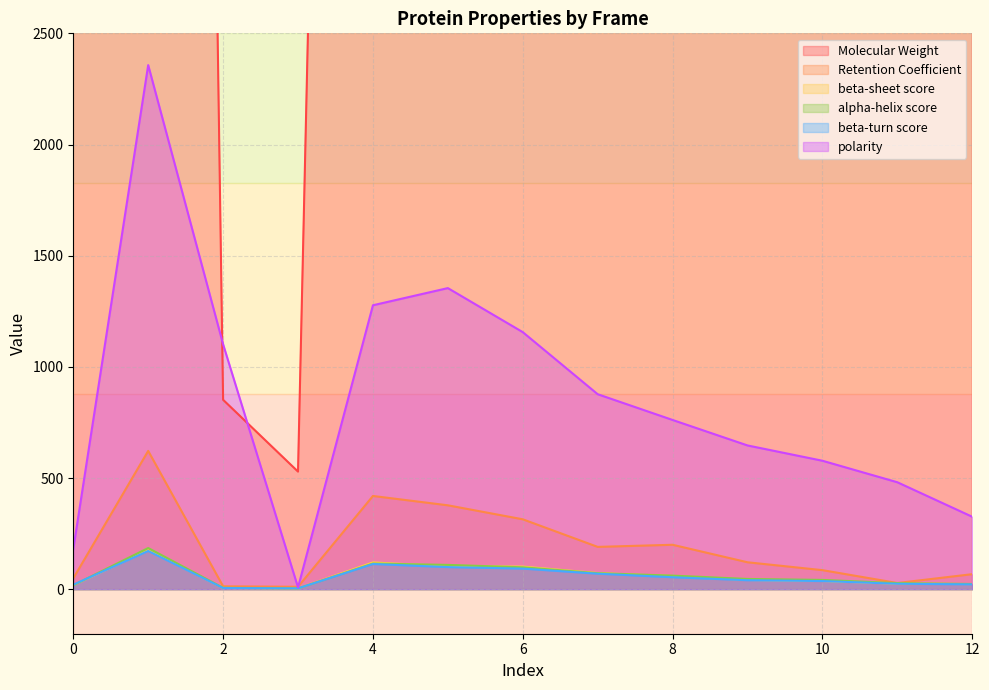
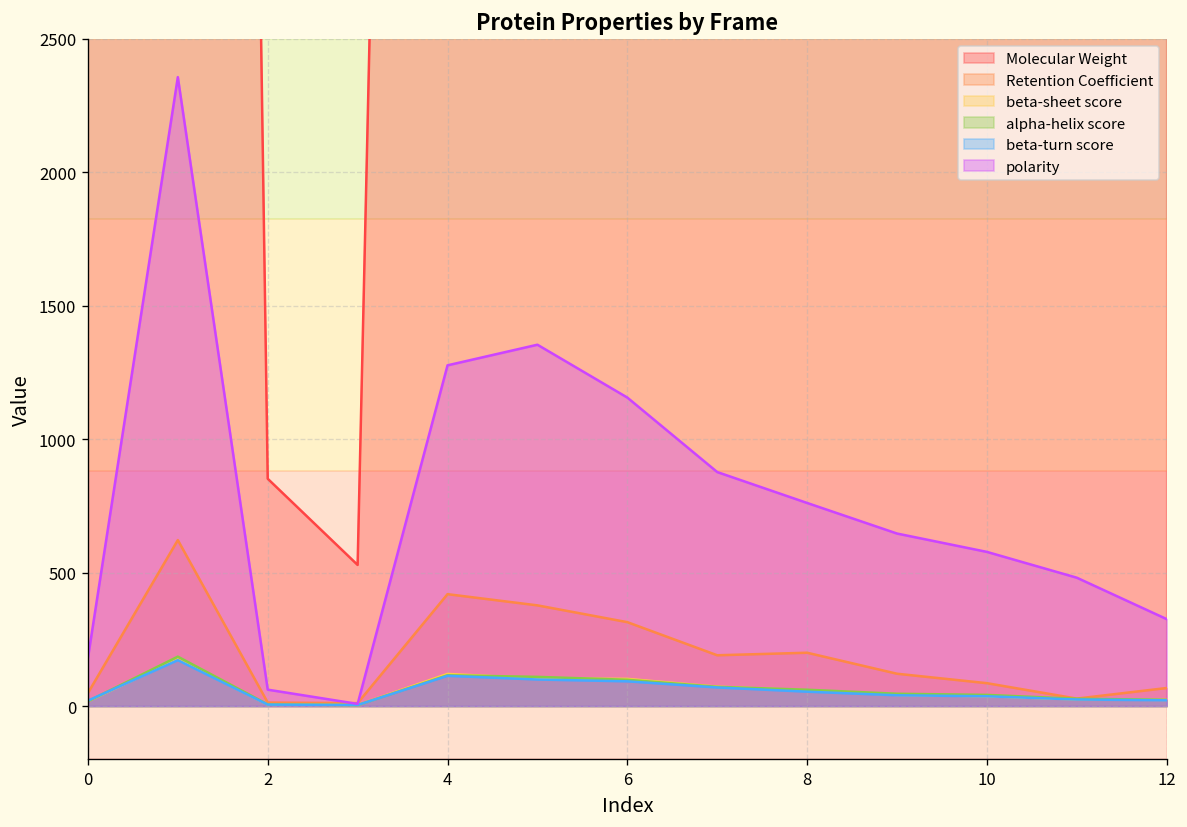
  {
    "polarity": {
      "0": 180,
-     "2": 1100,
+     "2": 60,
      "4": 1280,
      "6": 1160,
      "8": 760,
      "10": 580,
      "12": 330
    }
  }
